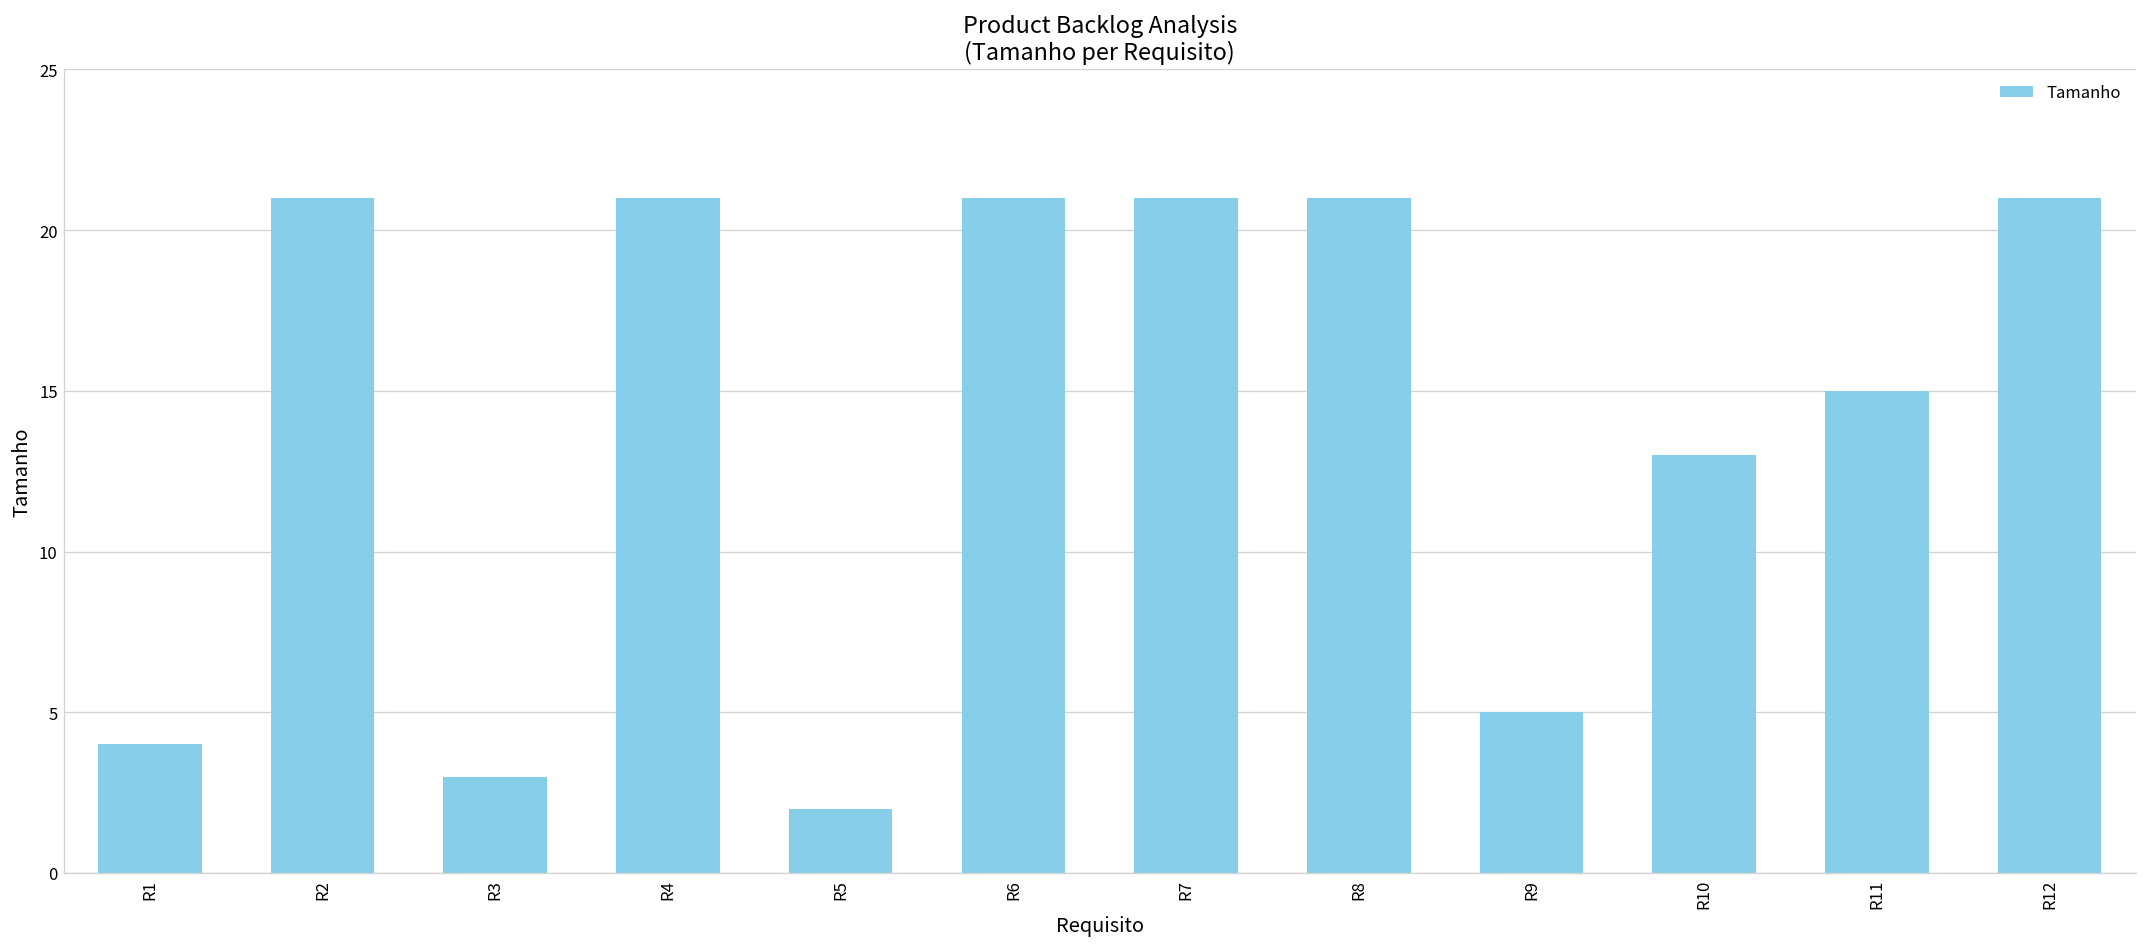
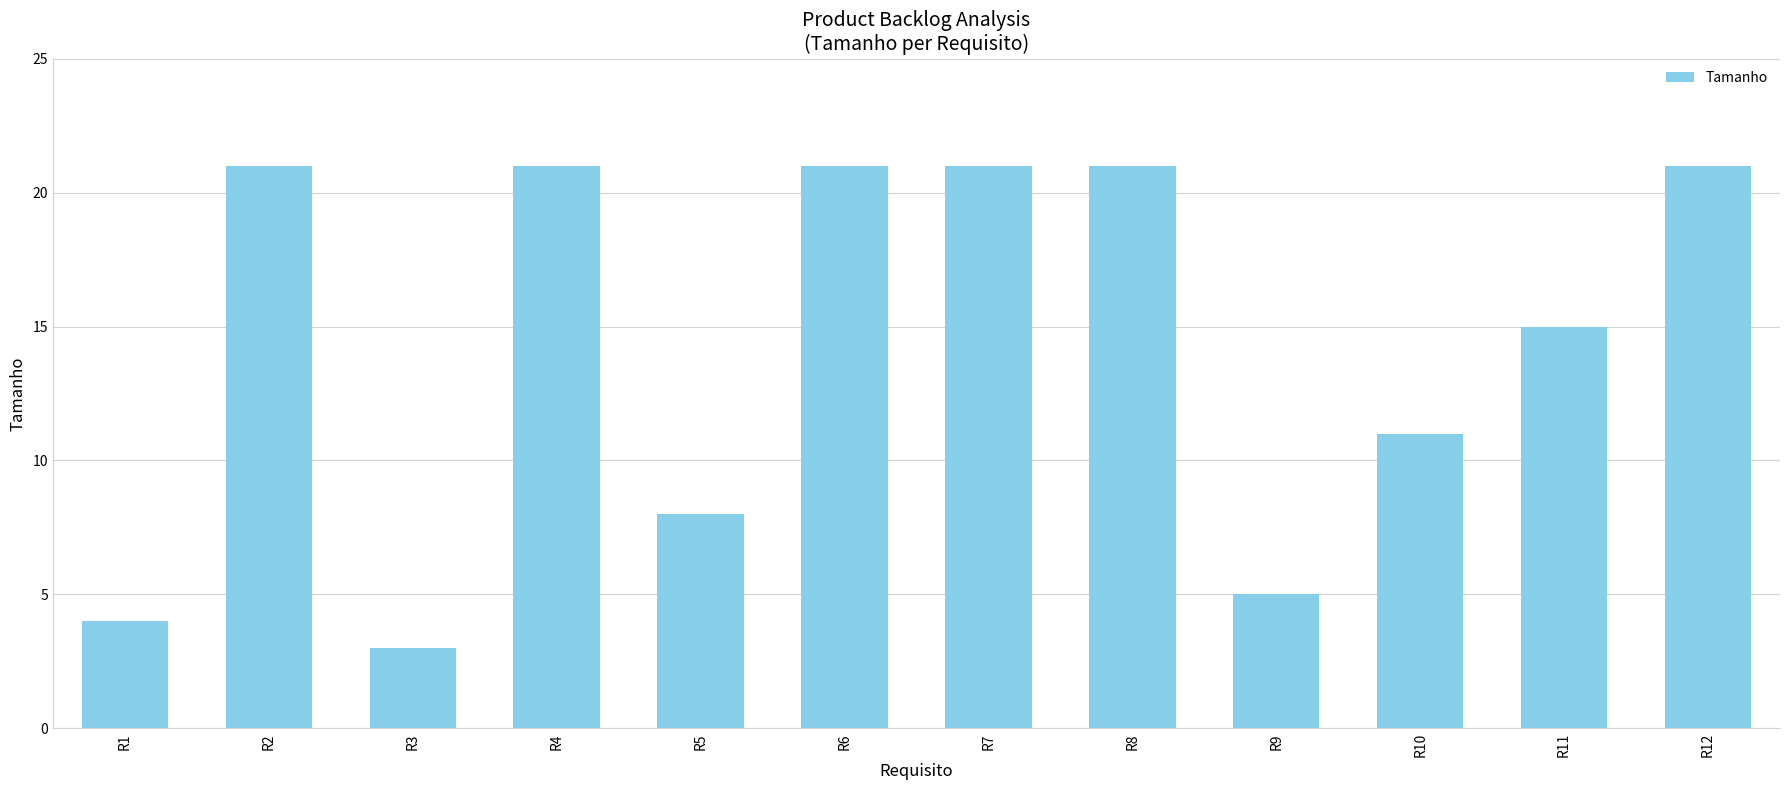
  {
    "R1": 4,
    "R2": 21,
    "R3": 3,
    "R4": 21,
-   "R5": 2,
+   "R5": 8,
    "R6": 21,
    "R7": 21,
    "R8": 21,
    "R9": 5,
-   "R10": 13,
+   "R10": 11,
    "R11": 15,
    "R12": 21
  }
